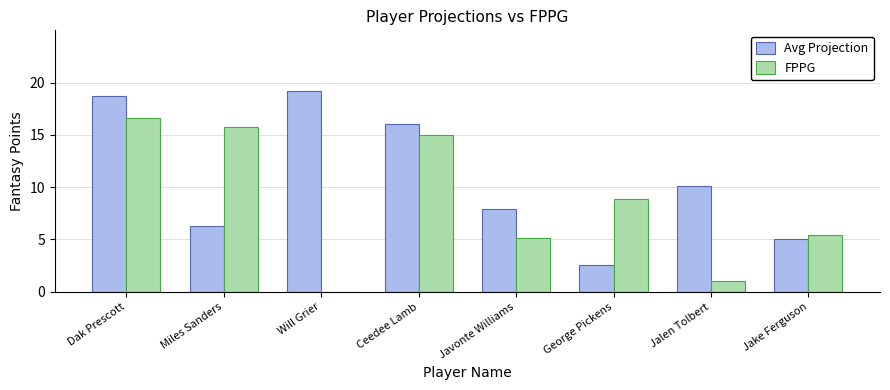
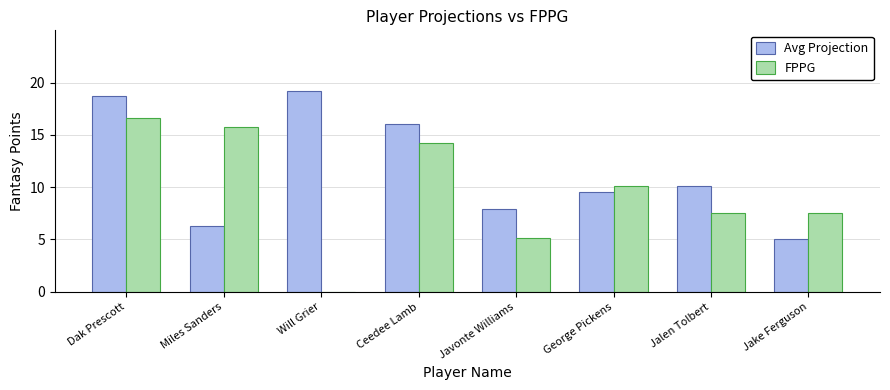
  {
    "Avg Projection": {
      "Dak Prescott": 18.7,
      "Miles Sanders": 6.3,
      "Will Grier": 19.2,
      "Ceedee Lamb": 16.0,
      "Javonte Williams": 8.0,
-     "George Pickens": 2.6,
+     "George Pickens": 9.6,
      "Jalen Tolbert": 10.1,
      "Jake Ferguson": 5.0
    },
    "FPPG": {
      "Dak Prescott": 16.6,
      "Miles Sanders": 15.8,
      "Will Grier": 0.0,
-     "Ceedee Lamb": 15.0,
+     "Ceedee Lamb": 14.2,
      "Javonte Williams": 5.1,
-     "George Pickens": 8.9,
-     "Jalen Tolbert": 1.0,
-     "Jake Ferguson": 5.4
+     "George Pickens": 10.1,
+     "Jalen Tolbert": 7.5,
+     "Jake Ferguson": 7.5
    }
  }
